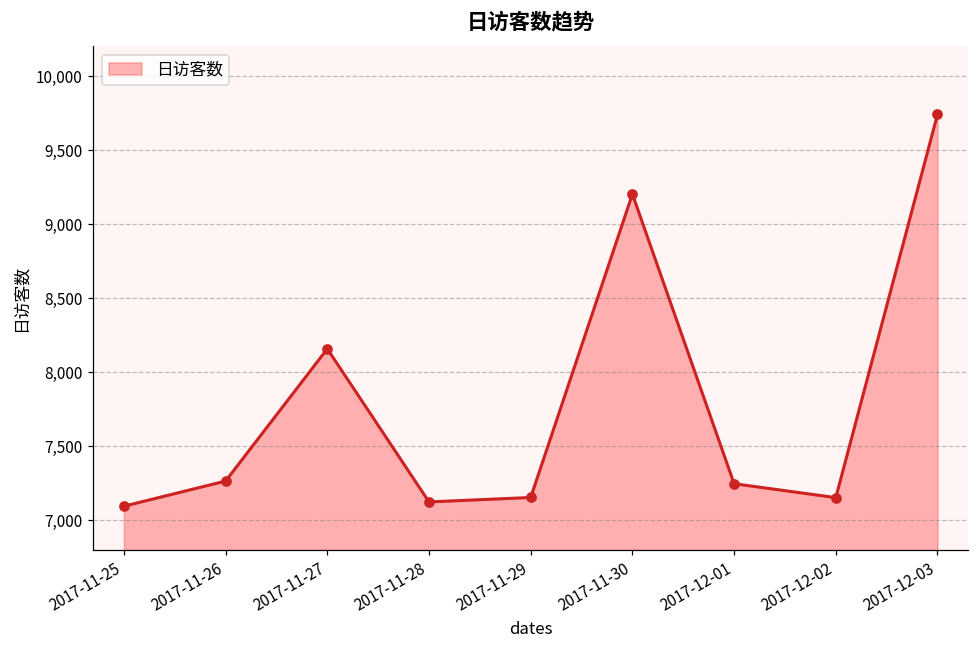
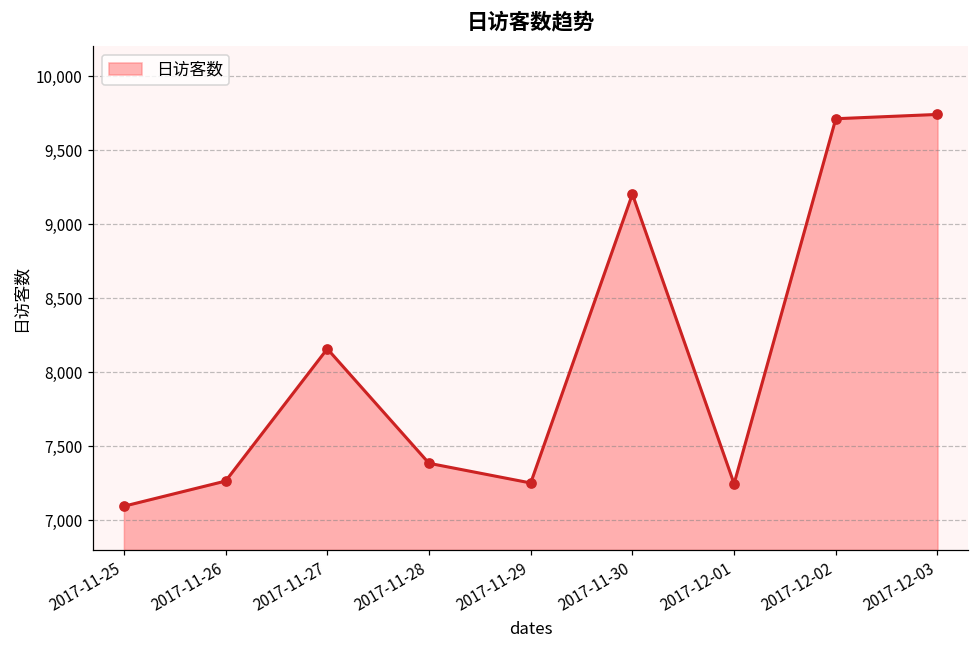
  {
    "2017-11-25": "7,100",
    "2017-11-26": "7,270",
    "2017-11-27": "8,160",
-   "2017-11-28": "7,120",
-   "2017-11-29": "7,150",
+   "2017-11-28": "7,390",
+   "2017-11-29": "7,250",
    "2017-11-30": "9,200",
    "2017-12-01": "7,250",
-   "2017-12-02": "7,150",
+   "2017-12-02": "9,710",
    "2017-12-03": "9,740"
  }
